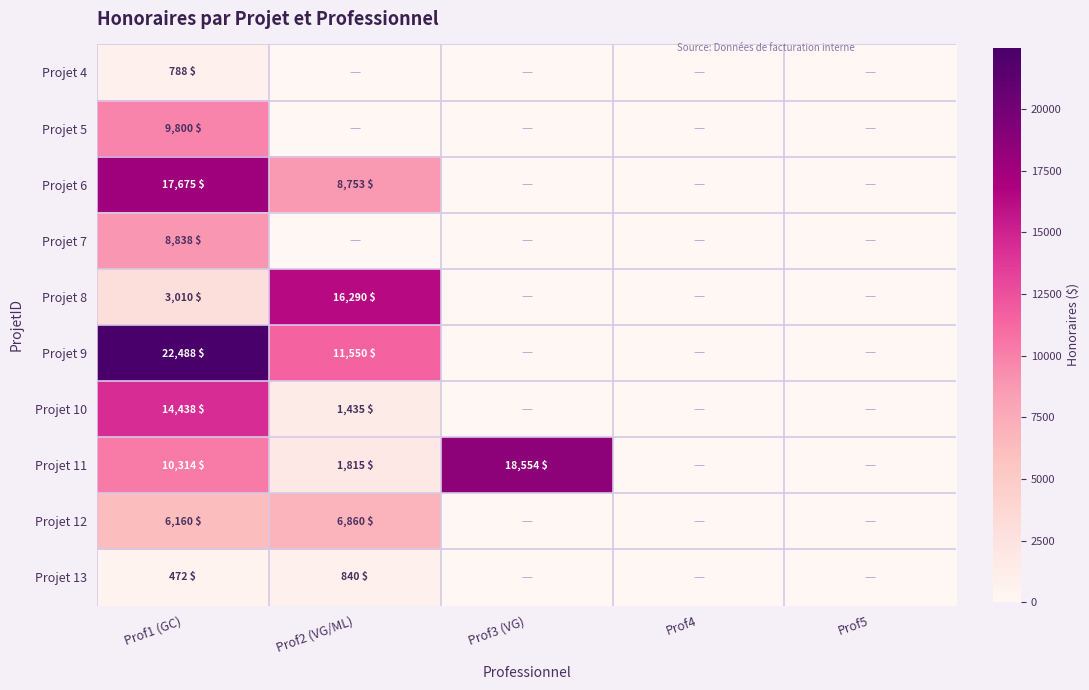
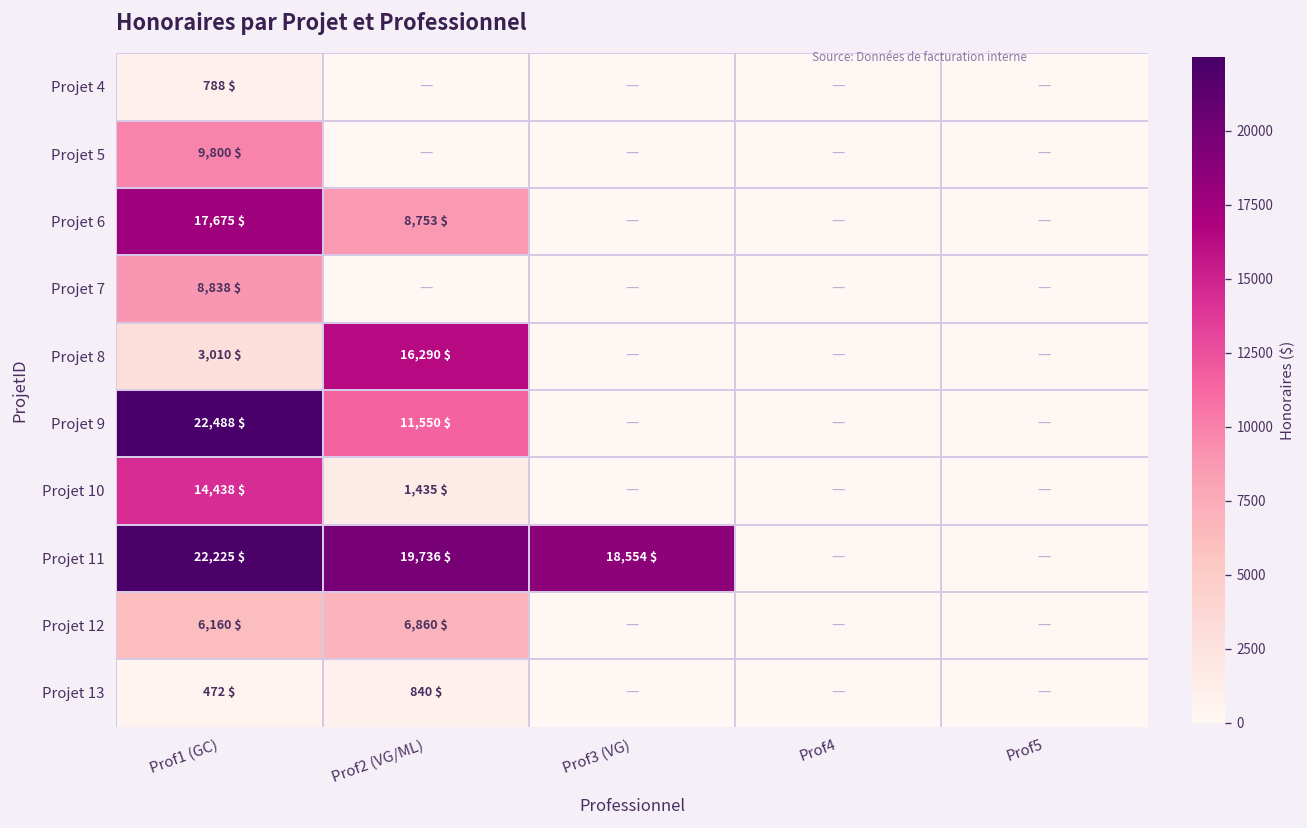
  {
    "Projet 4": {
      "Prof1 (GC)": "788"
    },
    "Projet 5": {
      "Prof1 (GC)": "9,800"
    },
    "Projet 6": {
      "Prof1 (GC)": "17,675",
      "Prof2 (VG/ML)": "8,753"
    },
    "Projet 7": {
      "Prof1 (GC)": "8,838"
    },
    "Projet 8": {
      "Prof1 (GC)": "3,010",
      "Prof2 (VG/ML)": "16,290"
    },
    "Projet 9": {
      "Prof1 (GC)": "22,488",
      "Prof2 (VG/ML)": "11,550"
    },
    "Projet 10": {
      "Prof1 (GC)": "14,438",
      "Prof2 (VG/ML)": "1,435"
    },
    "Projet 11": {
-     "Prof1 (GC)": "10,314",
-     "Prof2 (VG/ML)": "1,815",
+     "Prof1 (GC)": "22,225",
+     "Prof2 (VG/ML)": "19,736",
      "Prof3 (VG)": "18,554"
    },
    "Projet 12": {
      "Prof1 (GC)": "6,160",
      "Prof2 (VG/ML)": "6,860"
    },
    "Projet 13": {
      "Prof1 (GC)": "472",
      "Prof2 (VG/ML)": "840"
    }
  }
